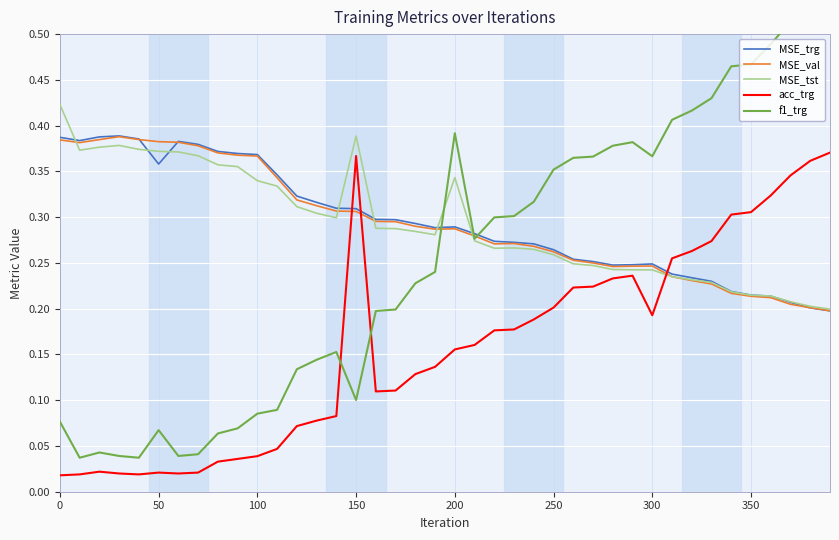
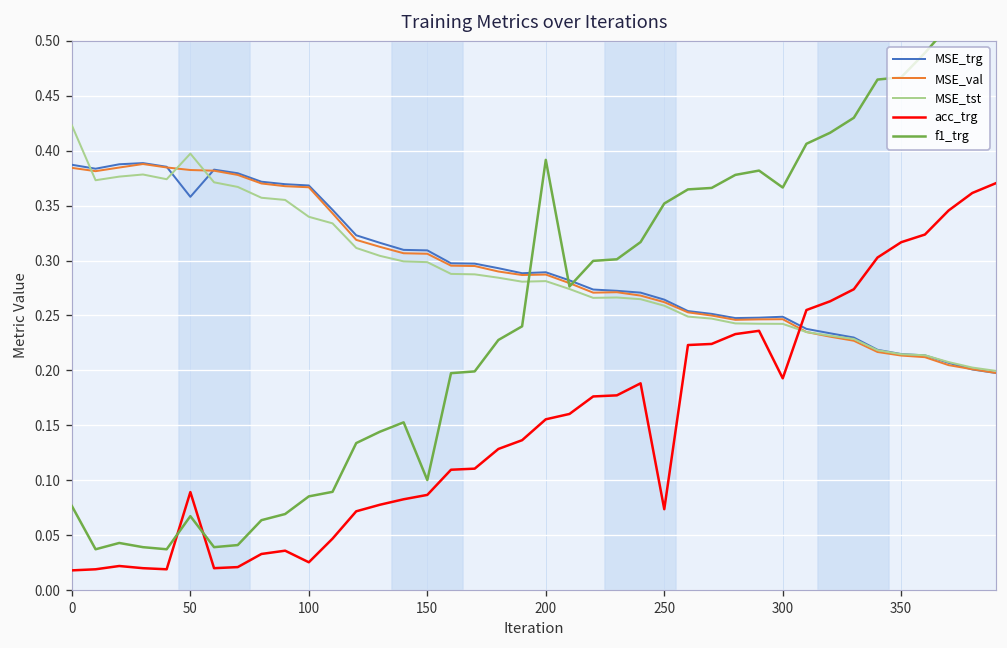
  {
    "MSE_trg": {
      "0": 0.39,
      "50": 0.36,
      "150": 0.31
    },
    "MSE_val": {
      "0": 0.38,
      "50": 0.38,
      "150": 0.31
    },
    "MSE_tst": {
      "0": 0.42,
-     "50": 0.37,
+     "50": 0.40,
      "100": 0.34,
-     "150": 0.39,
-     "200": 0.34,
+     "150": 0.30,
+     "200": 0.28,
      "250": 0.26,
      "300": 0.24
    },
    "acc_trg": {
      "0": 0.02,
-     "50": 0.02,
-     "100": 0.04,
-     "150": 0.37,
+     "50": 0.09,
+     "100": 0.03,
+     "150": 0.09,
      "200": 0.16,
-     "250": 0.20,
+     "250": 0.07,
      "300": 0.19,
-     "350": 0.31
+     "350": 0.32
    },
    "f1_trg": {
      "0": 0.08,
      "50": 0.07,
      "100": 0.09,
      "150": 0.10,
      "200": 0.39,
      "250": 0.35,
      "300": 0.37
    }
  }
